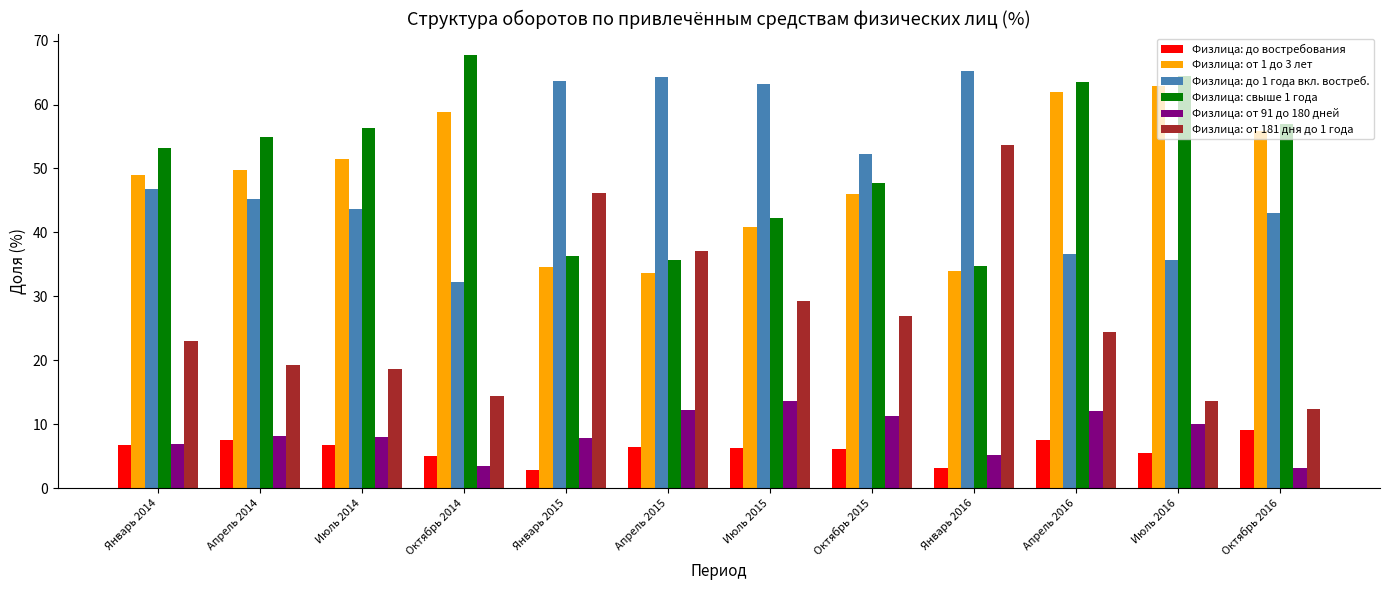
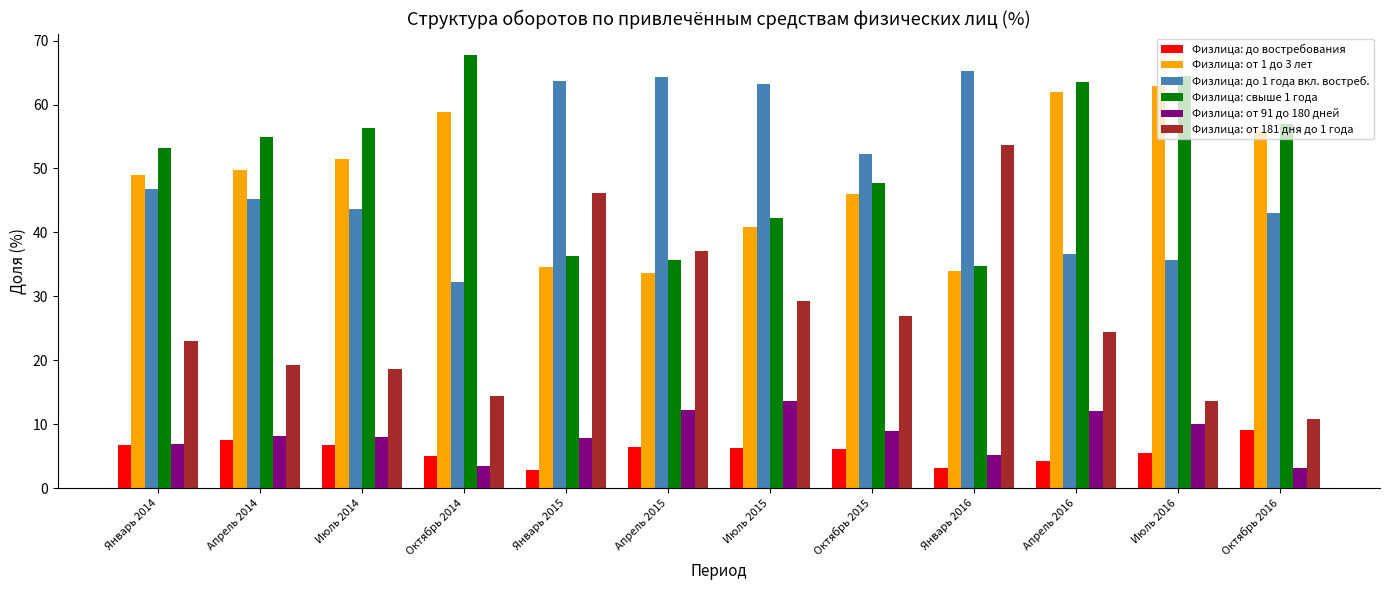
  {
    "Физлица: до востребования": {
      "Январь 2014": 7,
      "Апрель 2014": 7,
      "Июль 2014": 7,
      "Октябрь 2014": 5,
      "Январь 2015": 3,
      "Апрель 2015": 6,
      "Июль 2015": 6,
      "Октябрь 2015": 6,
      "Январь 2016": 3,
-     "Апрель 2016": 7,
+     "Апрель 2016": 4,
      "Июль 2016": 5,
      "Октябрь 2016": 9
    },
    "Физлица: от 1 до 3 лет": {
      "Январь 2014": 49,
      "Апрель 2014": 50,
      "Июль 2014": 51,
      "Октябрь 2014": 59,
      "Январь 2015": 35,
      "Апрель 2015": 34,
      "Июль 2015": 41,
      "Октябрь 2015": 46,
      "Январь 2016": 34,
      "Апрель 2016": 62
    },
    "Физлица: до 1 года вкл. востреб.": {
      "Январь 2014": 47,
      "Апрель 2014": 45,
      "Июль 2014": 44,
      "Октябрь 2014": 32,
      "Январь 2015": 64,
      "Апрель 2015": 64,
      "Июль 2015": 63,
      "Октябрь 2015": 52,
      "Январь 2016": 65,
      "Апрель 2016": 37,
      "Июль 2016": 36,
      "Октябрь 2016": 43
    },
    "Физлица: свыше 1 года": {
      "Январь 2014": 53,
      "Апрель 2014": 55,
      "Июль 2014": 56,
      "Октябрь 2014": 68,
      "Январь 2015": 36,
      "Апрель 2015": 36,
      "Июль 2015": 42,
      "Октябрь 2015": 48,
      "Январь 2016": 35,
      "Апрель 2016": 63
    },
    "Физлица: от 91 до 180 дней": {
      "Январь 2014": 7,
      "Апрель 2014": 8,
      "Июль 2014": 8,
      "Октябрь 2014": 3,
      "Январь 2015": 8,
      "Апрель 2015": 12,
      "Июль 2015": 14,
-     "Октябрь 2015": 11,
+     "Октябрь 2015": 9,
      "Январь 2016": 5,
      "Апрель 2016": 12,
      "Июль 2016": 10,
      "Октябрь 2016": 3
    },
    "Физлица: от 181 дня до 1 года": {
      "Январь 2014": 23,
      "Апрель 2014": 19,
      "Июль 2014": 19,
      "Октябрь 2014": 14,
      "Январь 2015": 46,
      "Апрель 2015": 37,
      "Июль 2015": 29,
      "Октябрь 2015": 27,
      "Январь 2016": 54,
      "Апрель 2016": 24,
      "Июль 2016": 14,
-     "Октябрь 2016": 12
+     "Октябрь 2016": 11
    }
  }
